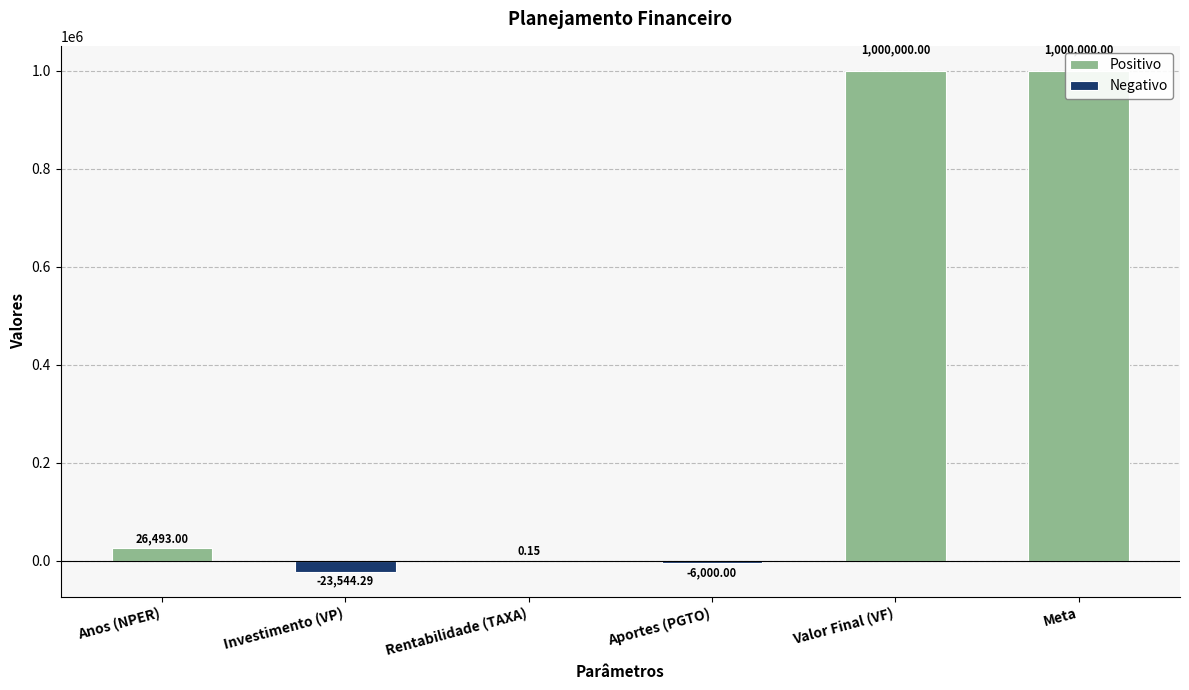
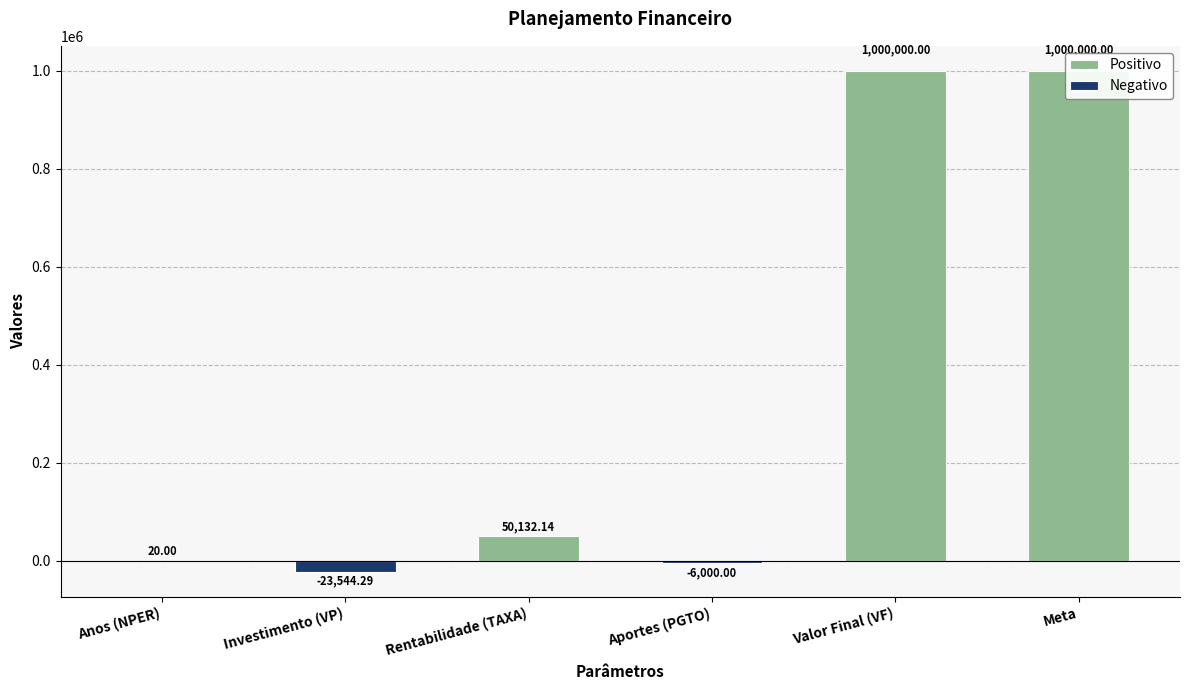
  {
    "Positivo": {
-     "Anos (NPER)": "26,493.00",
-     "Rentabilidade (TAXA)": "0.15",
+     "Anos (NPER)": "20.00",
+     "Rentabilidade (TAXA)": "50,132.14",
      "Valor Final (VF)": "1,000,000.00"
    },
    "Negativo": {
      "Investimento (VP)": "-23,544.29",
      "Aportes (PGTO)": "-6,000.00"
    }
  }
